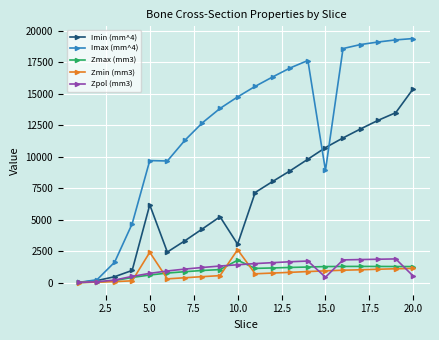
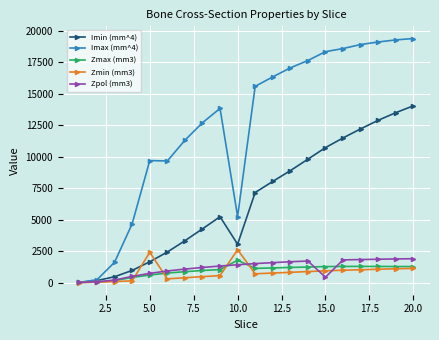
  {
    "Imin (mm^4)": {
-     "5.0": 6200,
+     "5.0": 1700,
      "10.0": 3100,
      "15.0": 10700,
-     "20.0": 15400
+     "20.0": 14000
    },
    "Imax (mm^4)": {
      "5.0": 9700,
-     "10.0": 14700,
-     "15.0": 8900,
+     "10.0": 5200,
+     "15.0": 18300,
      "20.0": 19400
    },
    "Zmax (mm3)": {
      "10.0": 1800,
      "15.0": 1300
    },
    "Zmin (mm3)": {
      "5.0": 2400,
      "10.0": 2600,
      "15.0": 900
    },
    "Zpol (mm3)": {
      "10.0": 1400,
      "15.0": 400,
-     "20.0": 500
+     "20.0": 1900
    }
  }
